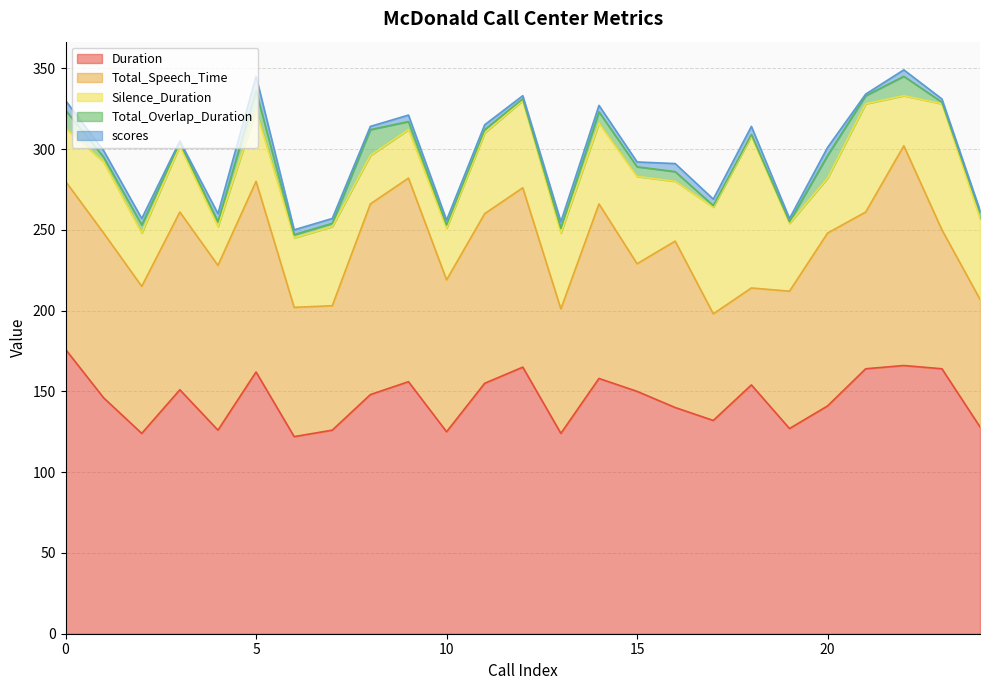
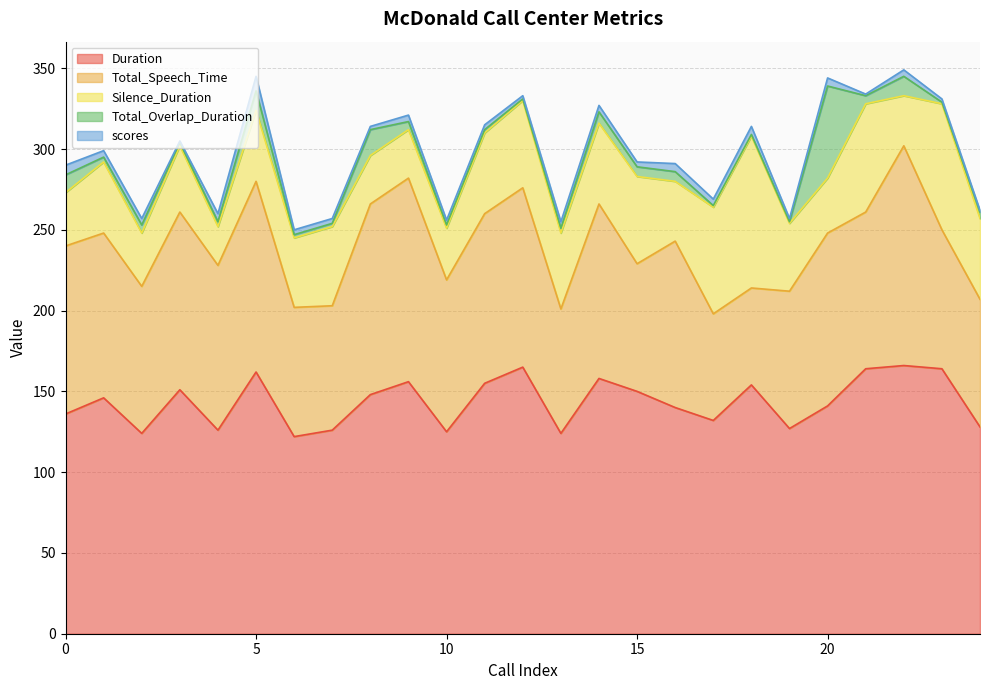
  {
    "Duration": {
-     "0": 176,
+     "0": 136,
      "5": 162,
      "10": 125,
      "15": 150,
      "20": 141
    },
    "Total_Overlap_Duration": {
      "0": 11,
      "10": 2,
      "15": 6,
-     "20": 14
+     "20": 57
    },
    "scores": {
      "0": 6,
      "10": 3,
      "15": 3,
      "20": 5
    }
  }
